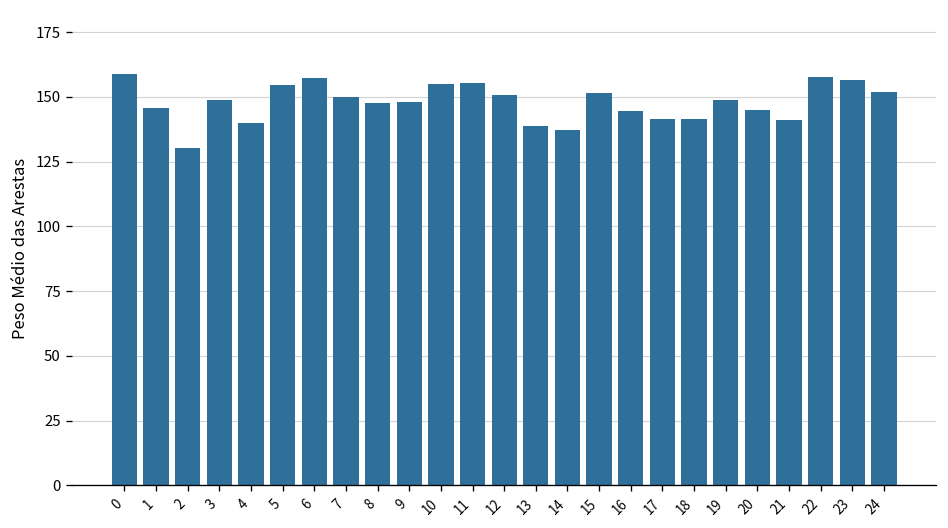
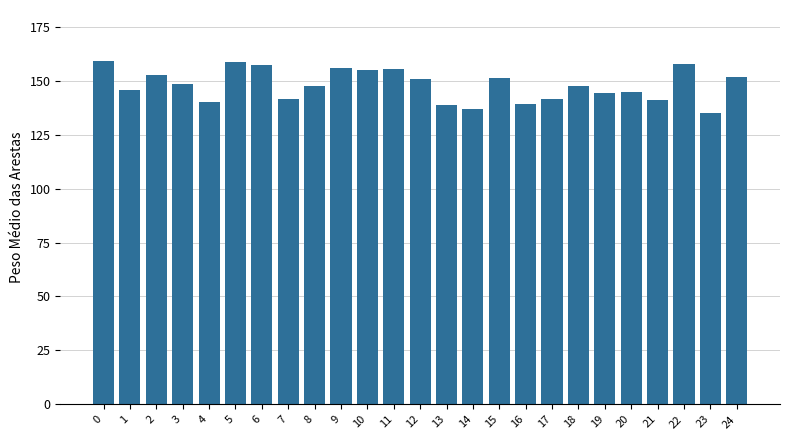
  {
    "0": 159,
    "1": 146,
-   "2": 130,
+   "2": 153,
    "3": 149,
    "4": 140,
-   "5": 154,
+   "5": 158,
    "6": 157,
-   "7": 150,
+   "7": 142,
    "8": 148,
-   "9": 148,
+   "9": 156,
    "10": 155,
    "11": 155,
    "12": 151,
    "13": 139,
    "14": 137,
    "15": 151,
-   "16": 145,
+   "16": 139,
    "17": 142,
-   "18": 141,
-   "19": 149,
+   "18": 147,
+   "19": 144,
    "20": 145,
    "21": 141,
    "22": 158,
-   "23": 156,
+   "23": 135,
    "24": 152
  }
